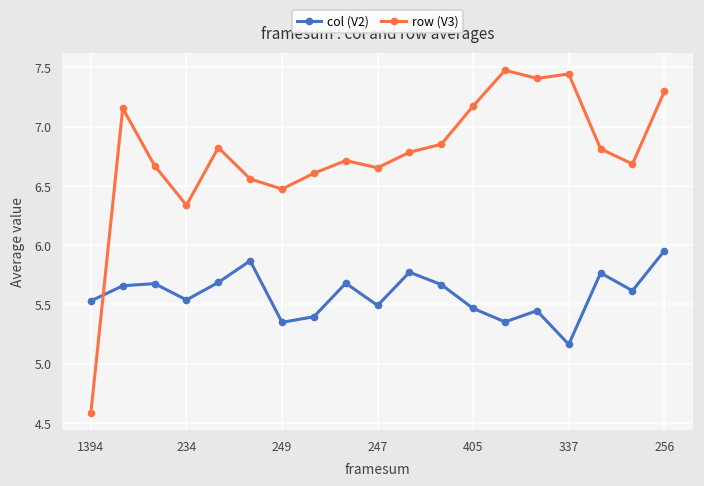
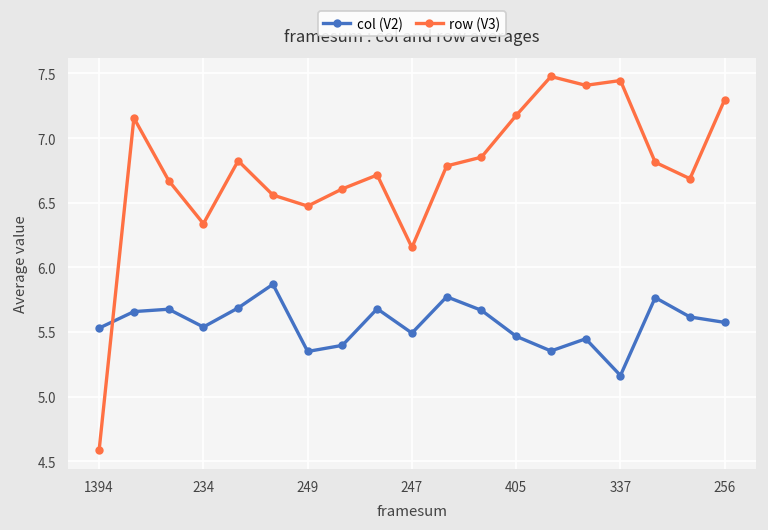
  {
    "col (V2)": {
      "1394": 5.53,
      "234": 5.54,
      "249": 5.35,
      "247": 5.49,
      "405": 5.47,
      "337": 5.16,
-     "256": 5.95
+     "256": 5.57
    },
    "row (V3)": {
      "1394": 4.59,
      "234": 6.34,
      "249": 6.47,
-     "247": 6.65,
+     "247": 6.15,
      "405": 7.18,
      "337": 7.45,
      "256": 7.30
    }
  }
